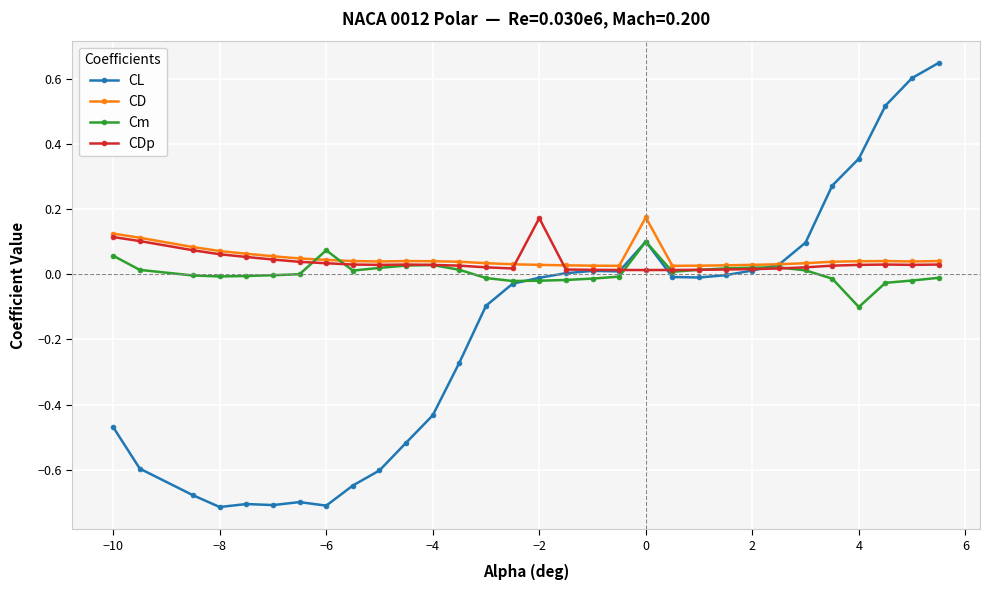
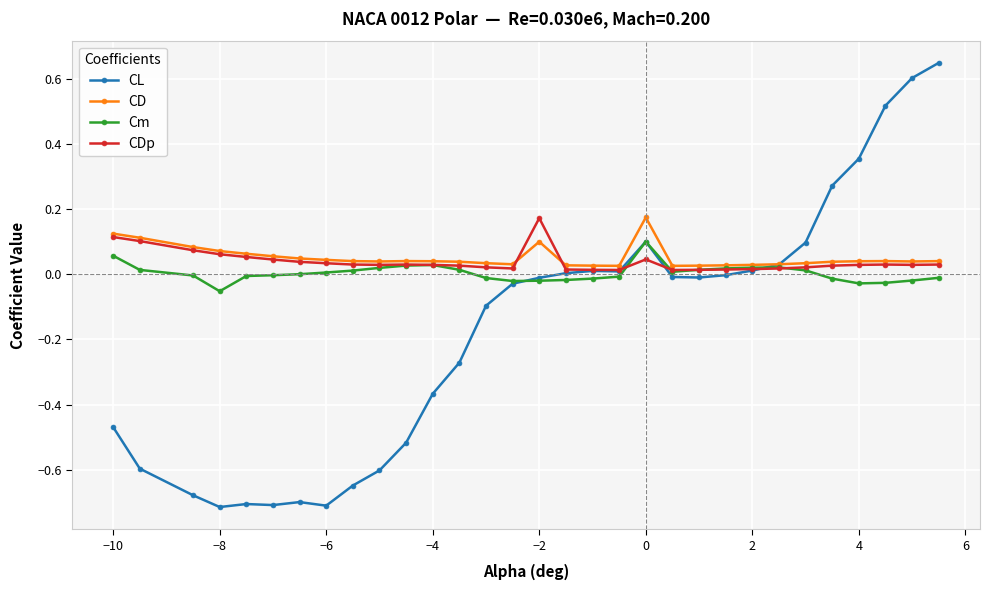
  {
    "CL": {
      "−10": -0.47,
      "−8": -0.71,
      "−6": -0.71,
-     "−4": -0.43,
+     "−4": -0.37,
      "−2": -0.01,
      "4": 0.35
    },
    "CD": {
      "−10": 0.12,
      "−8": 0.07,
      "−6": 0.04,
      "−4": 0.04,
-     "−2": 0.03,
+     "−2": 0.10,
      "0": 0.17,
      "2": 0.03,
      "4": 0.04
    },
    "Cm": {
      "−10": 0.06,
-     "−8": -0.01,
-     "−6": 0.07,
+     "−8": -0.05,
+     "−6": 0.01,
      "−2": -0.02,
-     "4": -0.10
+     "4": -0.03
    },
    "CDp": {
      "−10": 0.11,
      "−8": 0.06,
      "−6": 0.03,
      "−2": 0.17,
-     "0": 0.01,
+     "0": 0.05,
      "4": 0.03
    }
  }
